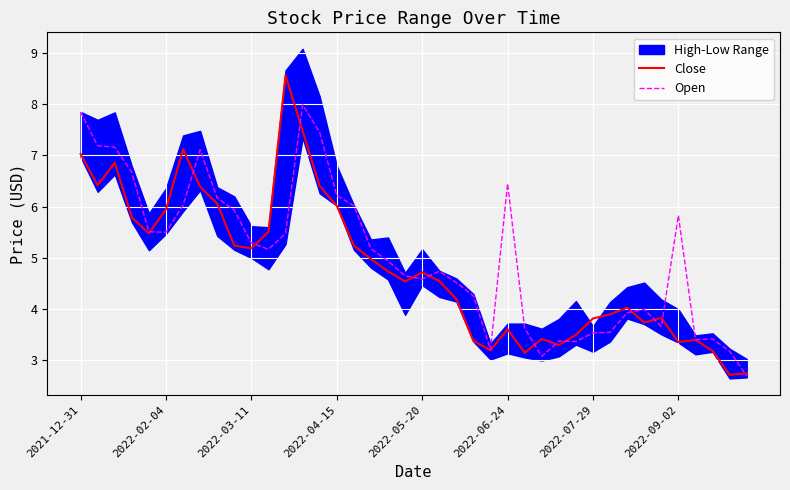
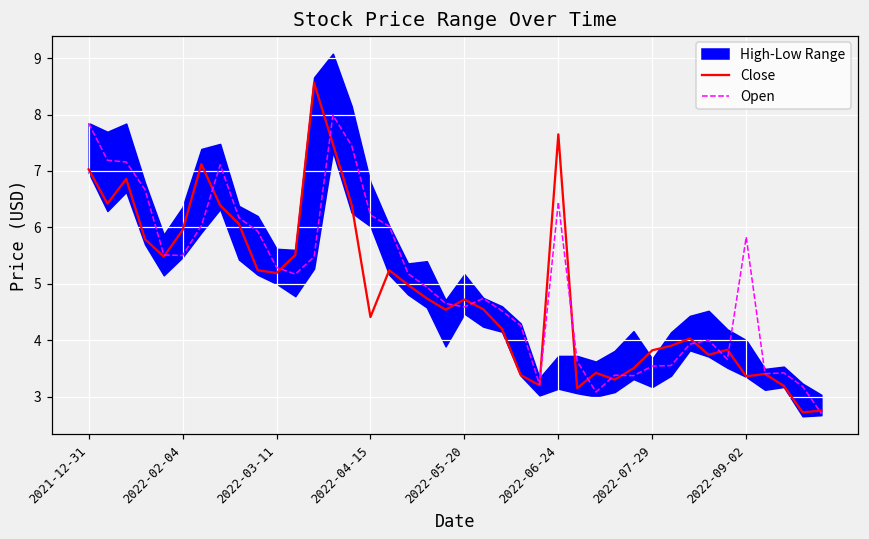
  {
    "Close": {
      "2021-12-31": 7.0,
      "2022-02-04": 6.0,
      "2022-03-11": 5.2,
-     "2022-04-15": 6.0,
+     "2022-04-15": 4.4,
      "2022-05-20": 4.7,
-     "2022-06-24": 3.6,
+     "2022-06-24": 7.7,
      "2022-07-29": 3.8,
      "2022-09-02": 3.4
    },
    "Open": {
      "2022-02-04": 5.5,
      "2022-03-11": 5.3,
      "2022-04-15": 6.2,
      "2022-05-20": 4.6,
      "2022-06-24": 6.5,
      "2022-07-29": 3.5,
      "2022-09-02": 5.8
    }
  }
